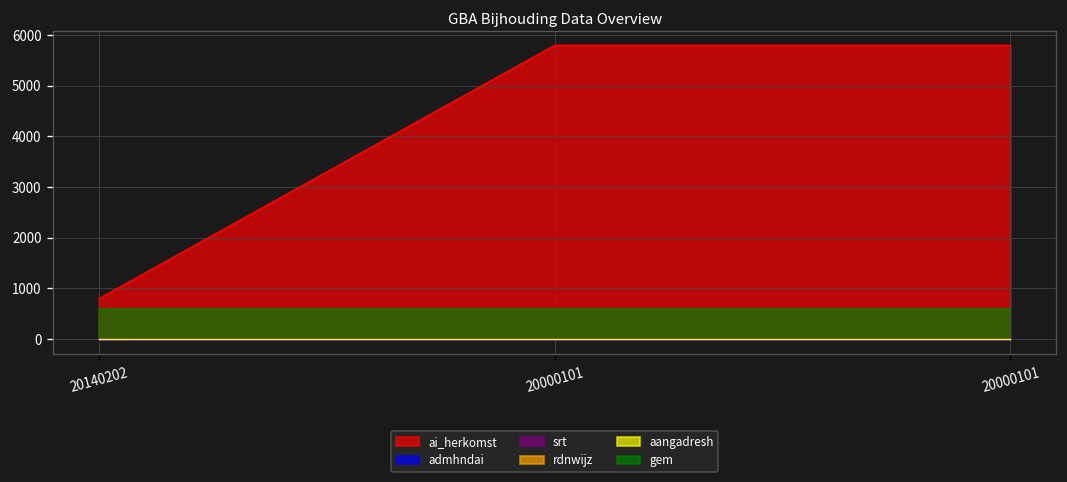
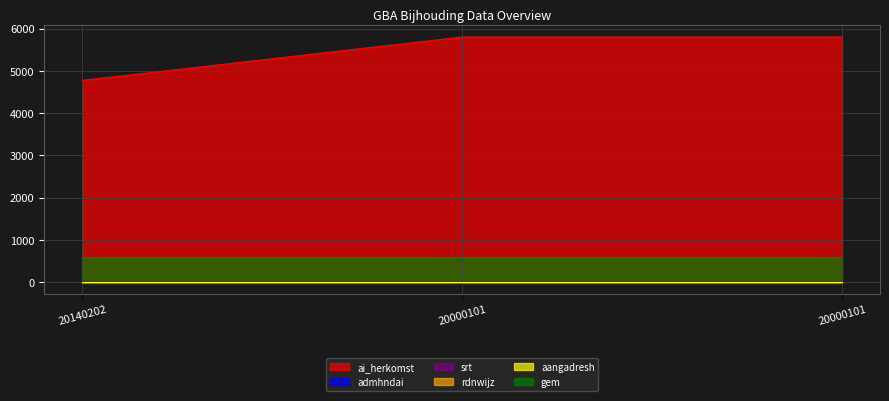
  {
    "ai_herkomst": {
-     "20140202": 800
+     "20140202": 4800
    },
    "aangadresh": {
      "20140202": 0
    },
    "gem": {
      "20140202": 600
    }
  }
